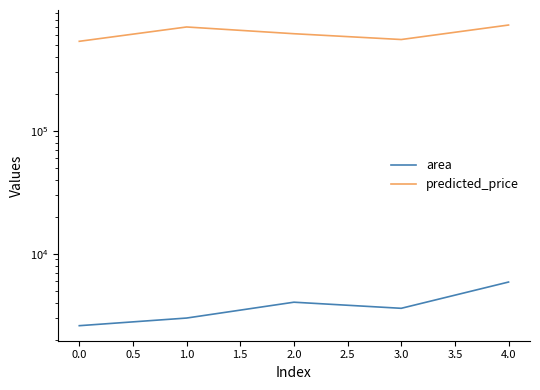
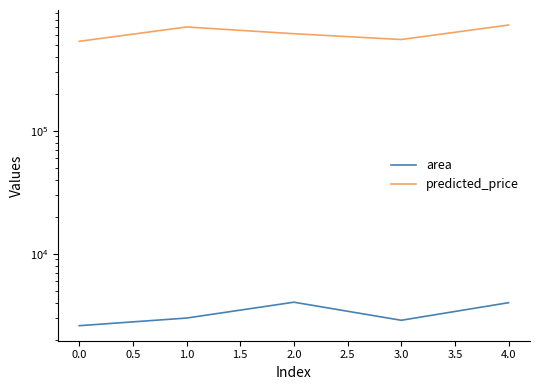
  {
    "area": {
      "0.0": 2600,
      "1.0": 3000,
      "2.0": 4000,
-     "3.0": 3600,
-     "4.0": 6000
+     "3.0": 2900,
+     "4.0": 4000
    },
    "predicted_price": {
      "0.0": 530000,
      "1.0": 700000,
      "2.0": 600000,
      "3.0": 600000,
      "4.0": 700000
    }
  }
